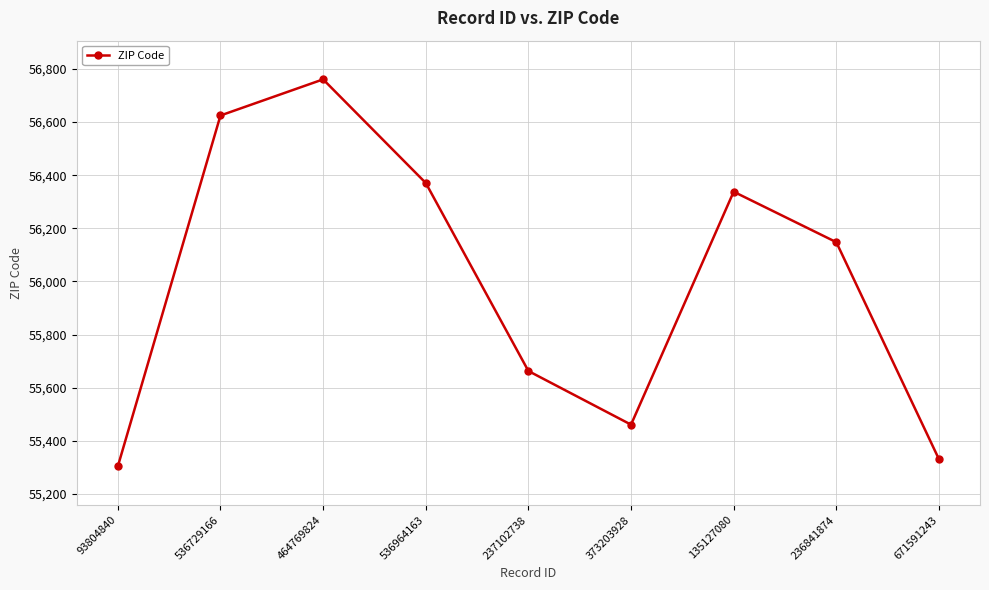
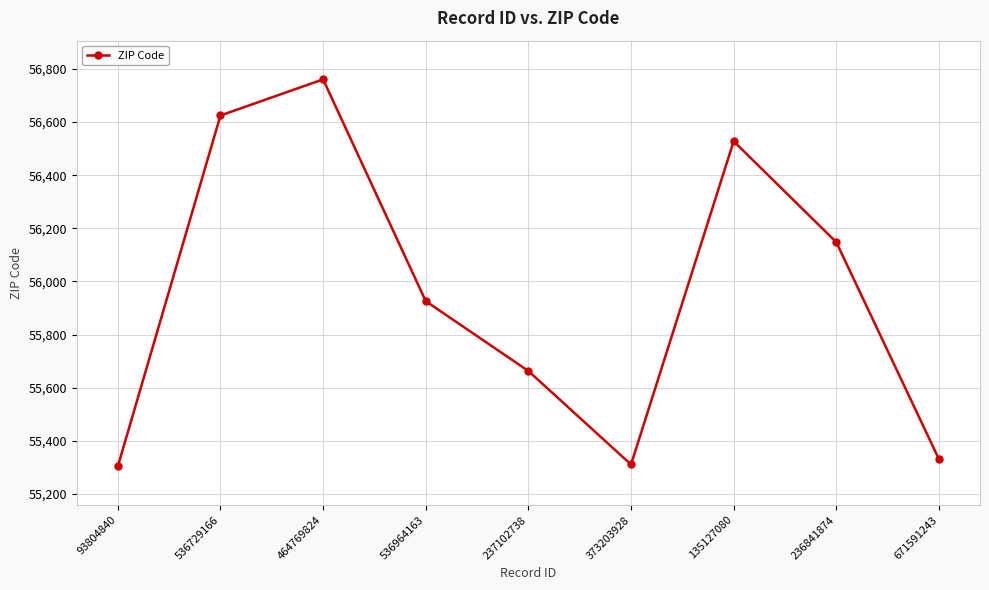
  {
    "93804840": "55,300",
    "536729166": "56,630",
    "464769824": "56,760",
-   "536964163": "56,370",
+   "536964163": "55,930",
    "237102738": "55,660",
-   "373203928": "55,460",
-   "135127080": "56,340",
+   "373203928": "55,310",
+   "135127080": "56,530",
    "236841874": "56,150",
    "671591243": "55,330"
  }
